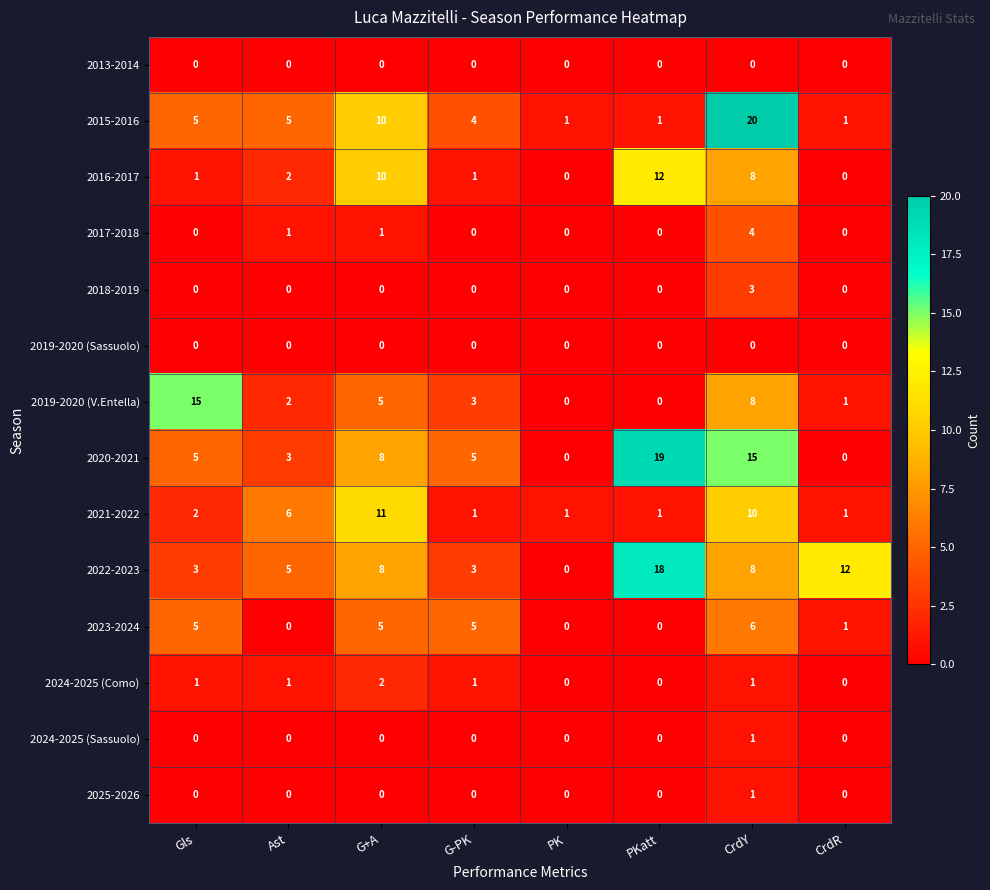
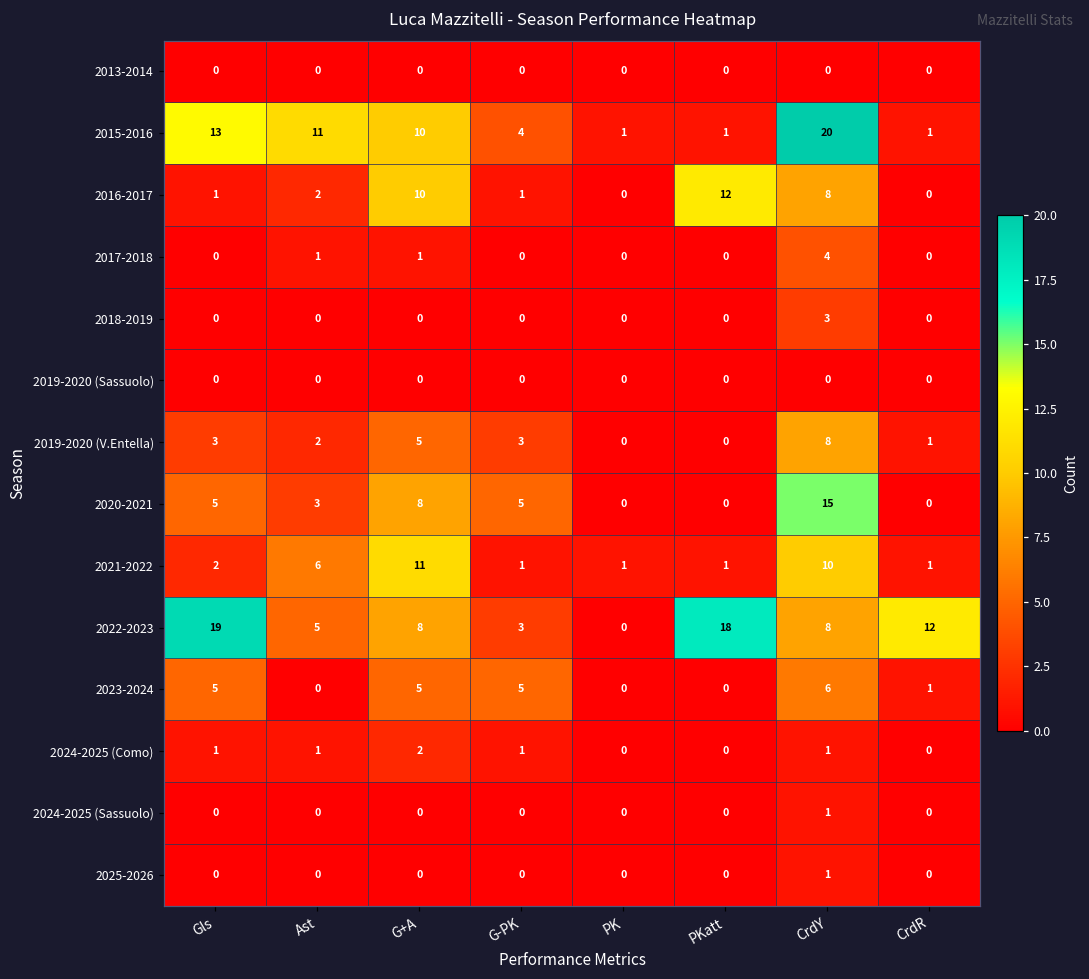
  {
    "2013-2014": {
      "Gls": 0,
      "Ast": 0,
      "G+A": 0,
      "G-PK": 0,
      "PK": 0,
      "PKatt": 0,
      "CrdY": 0,
      "CrdR": 0
    },
    "2015-2016": {
-     "Gls": 5,
-     "Ast": 5,
+     "Gls": 13,
+     "Ast": 11,
      "G+A": 10,
      "G-PK": 4,
      "PK": 1,
      "PKatt": 1,
      "CrdY": 20,
      "CrdR": 1
    },
    "2016-2017": {
      "Gls": 1,
      "Ast": 2,
      "G+A": 10,
      "G-PK": 1,
      "PK": 0,
      "PKatt": 12,
      "CrdY": 8,
      "CrdR": 0
    },
    "2017-2018": {
      "Gls": 0,
      "Ast": 1,
      "G+A": 1,
      "G-PK": 0,
      "PK": 0,
      "PKatt": 0,
      "CrdY": 4,
      "CrdR": 0
    },
    "2018-2019": {
      "Gls": 0,
      "Ast": 0,
      "G+A": 0,
      "G-PK": 0,
      "PK": 0,
      "PKatt": 0,
      "CrdY": 3,
      "CrdR": 0
    },
    "2019-2020 (Sassuolo)": {
      "Gls": 0,
      "Ast": 0,
      "G+A": 0,
      "G-PK": 0,
      "PK": 0,
      "PKatt": 0,
      "CrdY": 0,
      "CrdR": 0
    },
    "2019-2020 (V.Entella)": {
-     "Gls": 15,
+     "Gls": 3,
      "Ast": 2,
      "G+A": 5,
      "G-PK": 3,
      "PK": 0,
      "PKatt": 0,
      "CrdY": 8,
      "CrdR": 1
    },
    "2020-2021": {
      "Gls": 5,
      "Ast": 3,
      "G+A": 8,
      "G-PK": 5,
      "PK": 0,
-     "PKatt": 19,
+     "PKatt": 0,
      "CrdY": 15,
      "CrdR": 0
    },
    "2021-2022": {
      "Gls": 2,
      "Ast": 6,
      "G+A": 11,
      "G-PK": 1,
      "PK": 1,
      "PKatt": 1,
      "CrdY": 10,
      "CrdR": 1
    },
    "2022-2023": {
-     "Gls": 3,
+     "Gls": 19,
      "Ast": 5,
      "G+A": 8,
      "G-PK": 3,
      "PK": 0,
      "PKatt": 18,
      "CrdY": 8,
      "CrdR": 12
    },
    "2023-2024": {
      "Gls": 5,
      "Ast": 0,
      "G+A": 5,
      "G-PK": 5,
      "PK": 0,
      "PKatt": 0,
      "CrdY": 6,
      "CrdR": 1
    },
    "2024-2025 (Como)": {
      "Gls": 1,
      "Ast": 1,
      "G+A": 2,
      "G-PK": 1,
      "PK": 0,
      "PKatt": 0,
      "CrdY": 1,
      "CrdR": 0
    },
    "2024-2025 (Sassuolo)": {
      "Gls": 0,
      "Ast": 0,
      "G+A": 0,
      "G-PK": 0,
      "PK": 0,
      "PKatt": 0,
      "CrdY": 1,
      "CrdR": 0
    },
    "2025-2026": {
      "Gls": 0,
      "Ast": 0,
      "G+A": 0,
      "G-PK": 0,
      "PK": 0,
      "PKatt": 0,
      "CrdY": 1,
      "CrdR": 0
    }
  }
